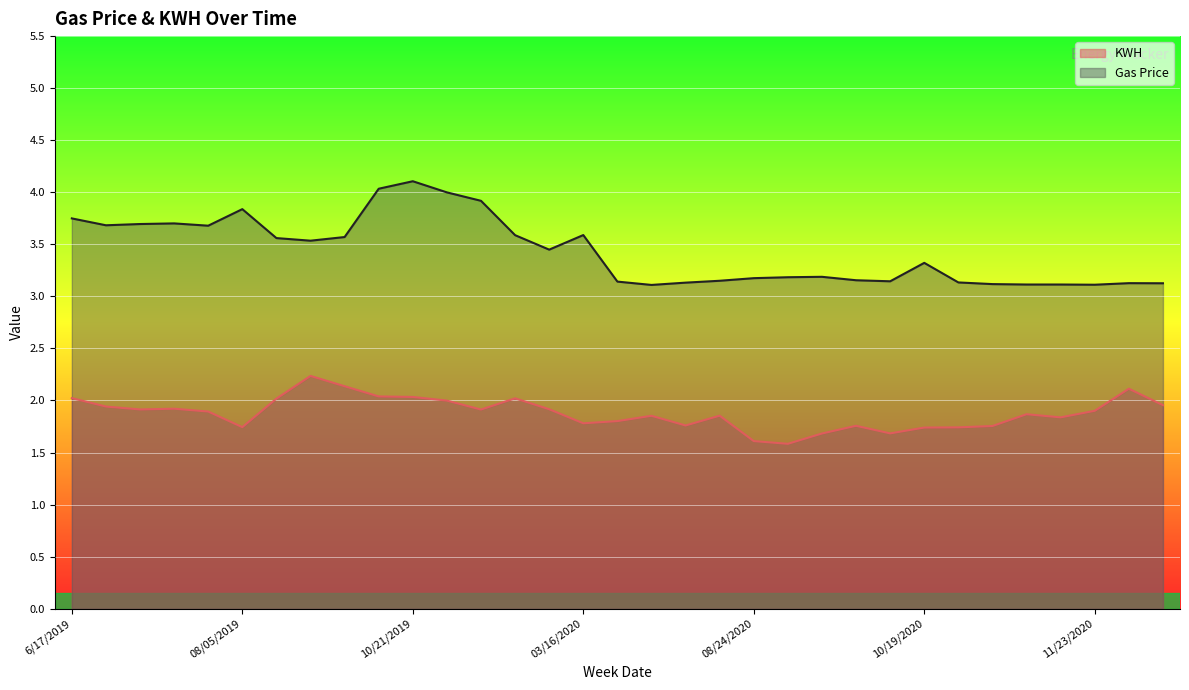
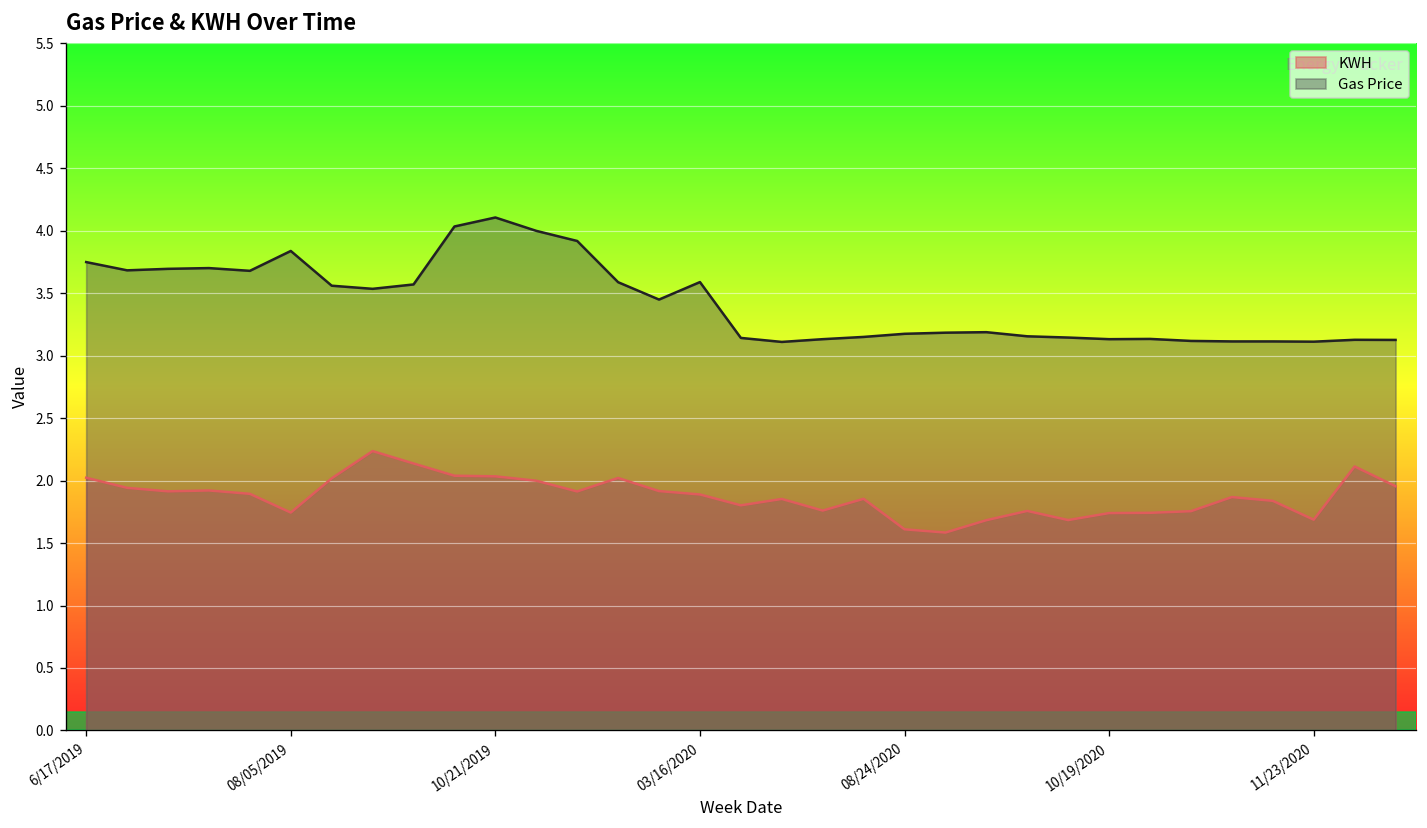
  {
    "KWH": {
      "6/17/2019": 2.02,
      "08/05/2019": 1.74,
      "10/21/2019": 2.03,
-     "03/16/2020": 1.78,
+     "03/16/2020": 1.89,
      "08/24/2020": 1.61,
      "10/19/2020": 1.74,
-     "11/23/2020": 1.90
+     "11/23/2020": 1.69
    },
    "Gas Price": {
      "6/17/2019": 3.75,
      "08/05/2019": 3.84,
      "10/21/2019": 4.11,
      "03/16/2020": 3.59,
      "08/24/2020": 3.18,
-     "10/19/2020": 3.32,
+     "10/19/2020": 3.13,
      "11/23/2020": 3.11
    }
  }
